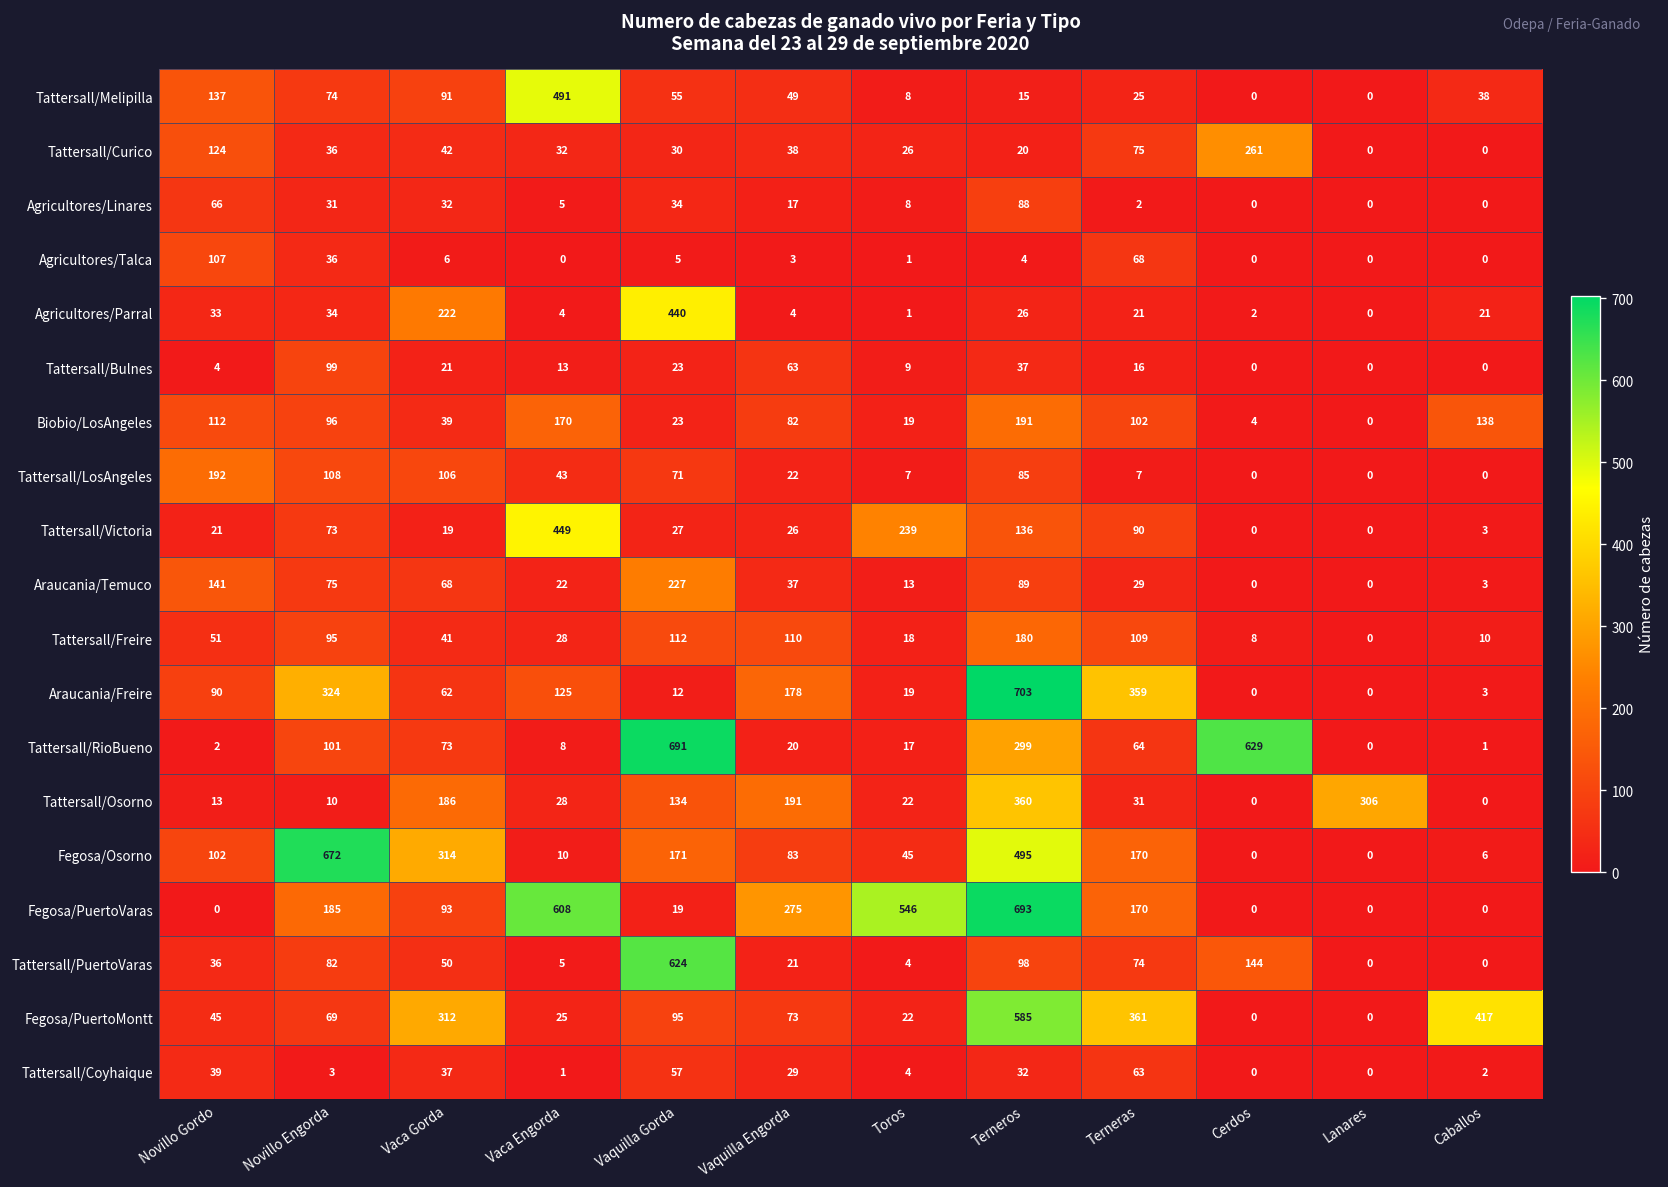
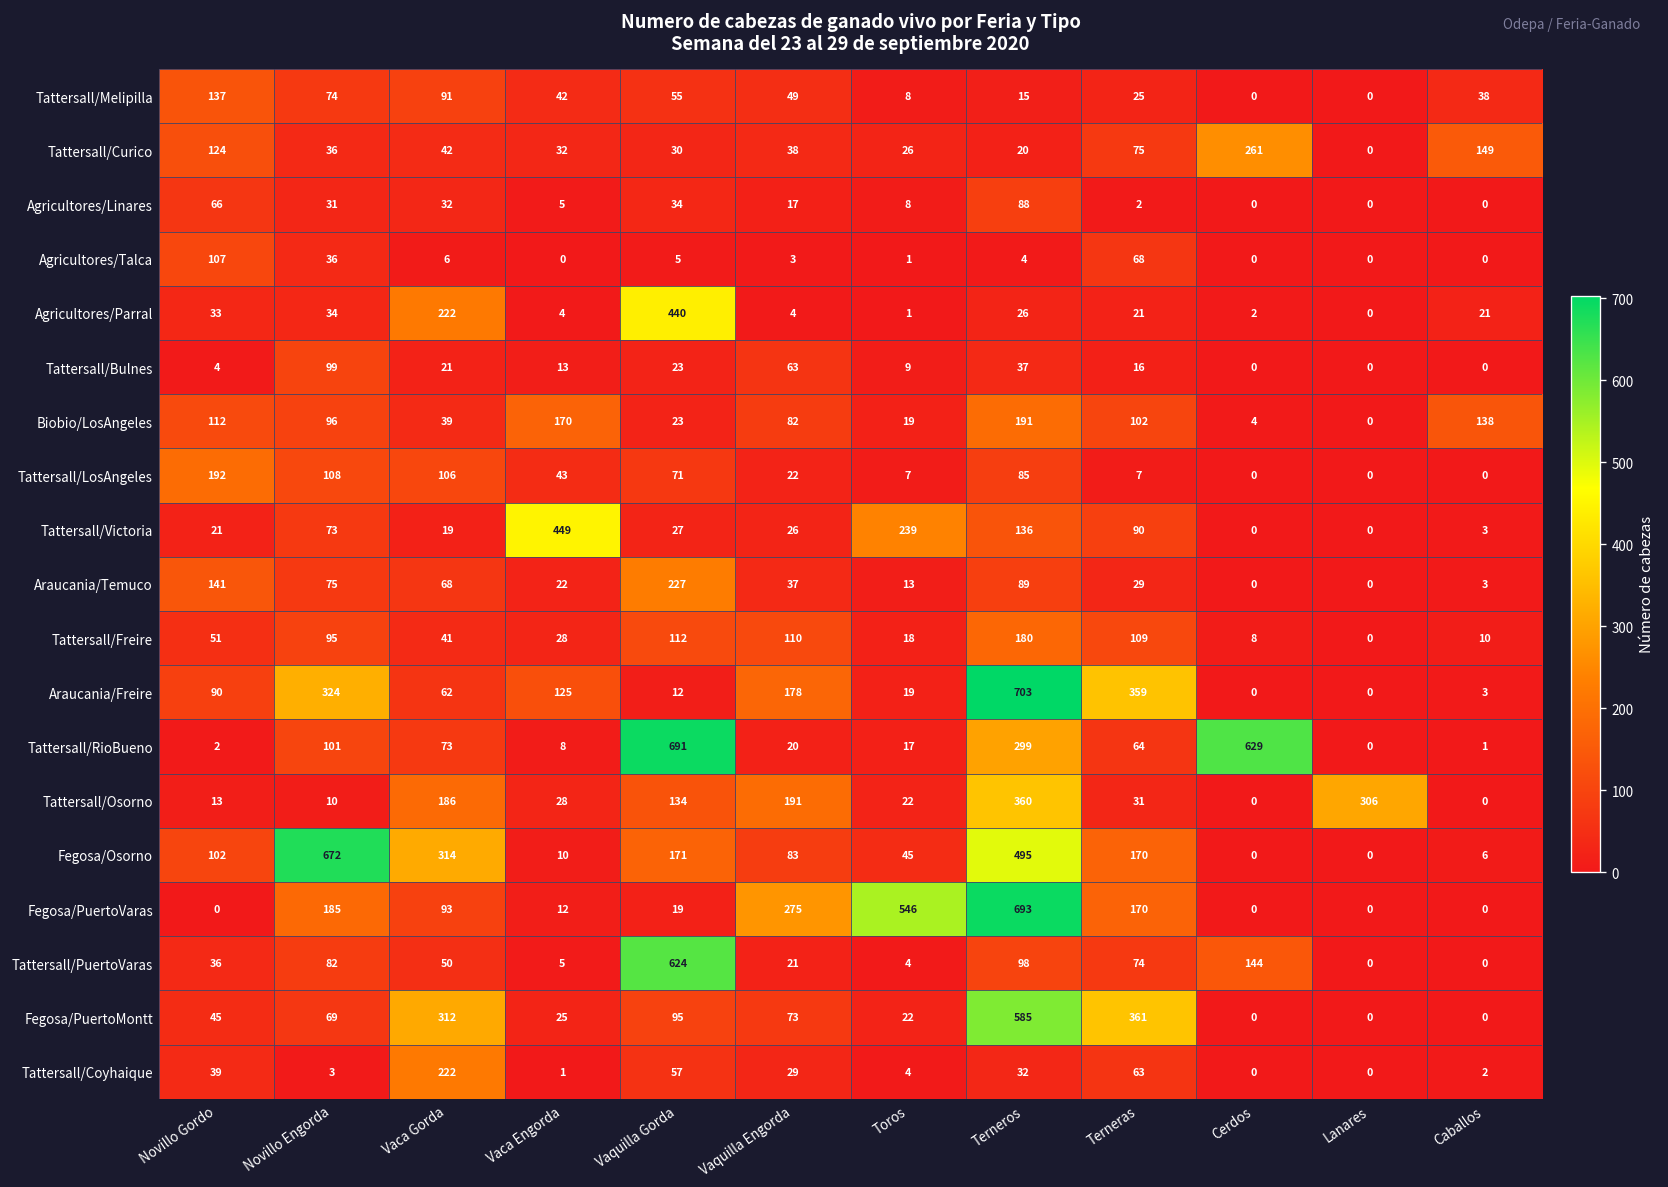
  {
    "Tattersall/Melipilla": {
      "Novillo Gordo": 137,
      "Novillo Engorda": 74,
      "Vaca Gorda": 91,
-     "Vaca Engorda": 491,
+     "Vaca Engorda": 42,
      "Vaquilla Gorda": 55,
      "Vaquilla Engorda": 49,
      "Toros": 8,
      "Terneros": 15,
      "Terneras": 25,
      "Cerdos": 0,
      "Lanares": 0,
      "Caballos": 38
    },
    "Tattersall/Curico": {
      "Novillo Gordo": 124,
      "Novillo Engorda": 36,
      "Vaca Gorda": 42,
      "Vaca Engorda": 32,
      "Vaquilla Gorda": 30,
      "Vaquilla Engorda": 38,
      "Toros": 26,
      "Terneros": 20,
      "Terneras": 75,
      "Cerdos": 261,
      "Lanares": 0,
-     "Caballos": 0
+     "Caballos": 149
    },
    "Fegosa/PuertoVaras": {
      "Novillo Gordo": 0,
      "Novillo Engorda": 185,
      "Vaca Gorda": 93,
-     "Vaca Engorda": 608,
+     "Vaca Engorda": 12,
      "Vaquilla Gorda": 19,
      "Vaquilla Engorda": 275,
      "Toros": 546,
      "Terneros": 693,
      "Terneras": 170,
      "Cerdos": 0,
      "Lanares": 0,
      "Caballos": 0
    },
    "Fegosa/PuertoMontt": {
      "Novillo Gordo": 45,
      "Novillo Engorda": 69,
      "Vaca Gorda": 312,
      "Vaca Engorda": 25,
      "Vaquilla Gorda": 95,
      "Vaquilla Engorda": 73,
      "Toros": 22,
      "Terneros": 585,
      "Terneras": 361,
      "Cerdos": 0,
      "Lanares": 0,
-     "Caballos": 417
+     "Caballos": 0
    },
    "Tattersall/Coyhaique": {
      "Novillo Gordo": 39,
      "Novillo Engorda": 3,
-     "Vaca Gorda": 37,
+     "Vaca Gorda": 222,
      "Vaca Engorda": 1,
      "Vaquilla Gorda": 57,
      "Vaquilla Engorda": 29,
      "Toros": 4,
      "Terneros": 32,
      "Terneras": 63,
      "Cerdos": 0,
      "Lanares": 0,
      "Caballos": 2
    }
  }
